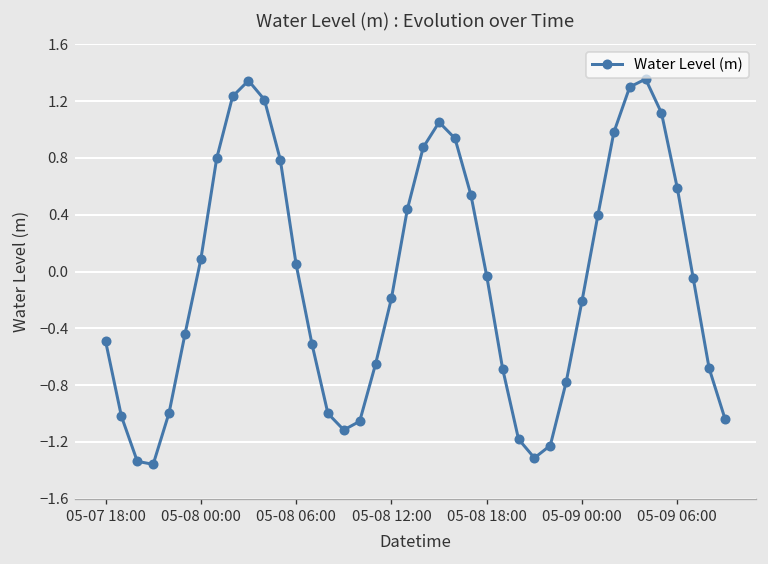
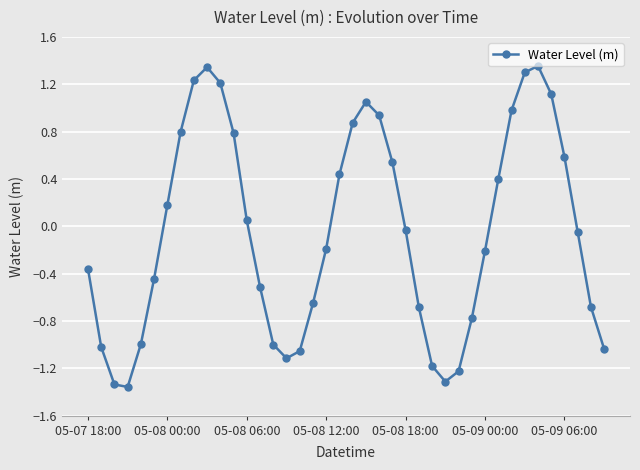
  {
-   "05-07 18:00": -0.49,
-   "05-08 00:00": 0.09,
+   "05-07 18:00": -0.36,
+   "05-08 00:00": 0.18,
    "05-08 06:00": 0.05,
    "05-08 12:00": -0.19,
    "05-08 18:00": -0.03,
    "05-09 00:00": -0.21,
    "05-09 06:00": 0.59
  }
